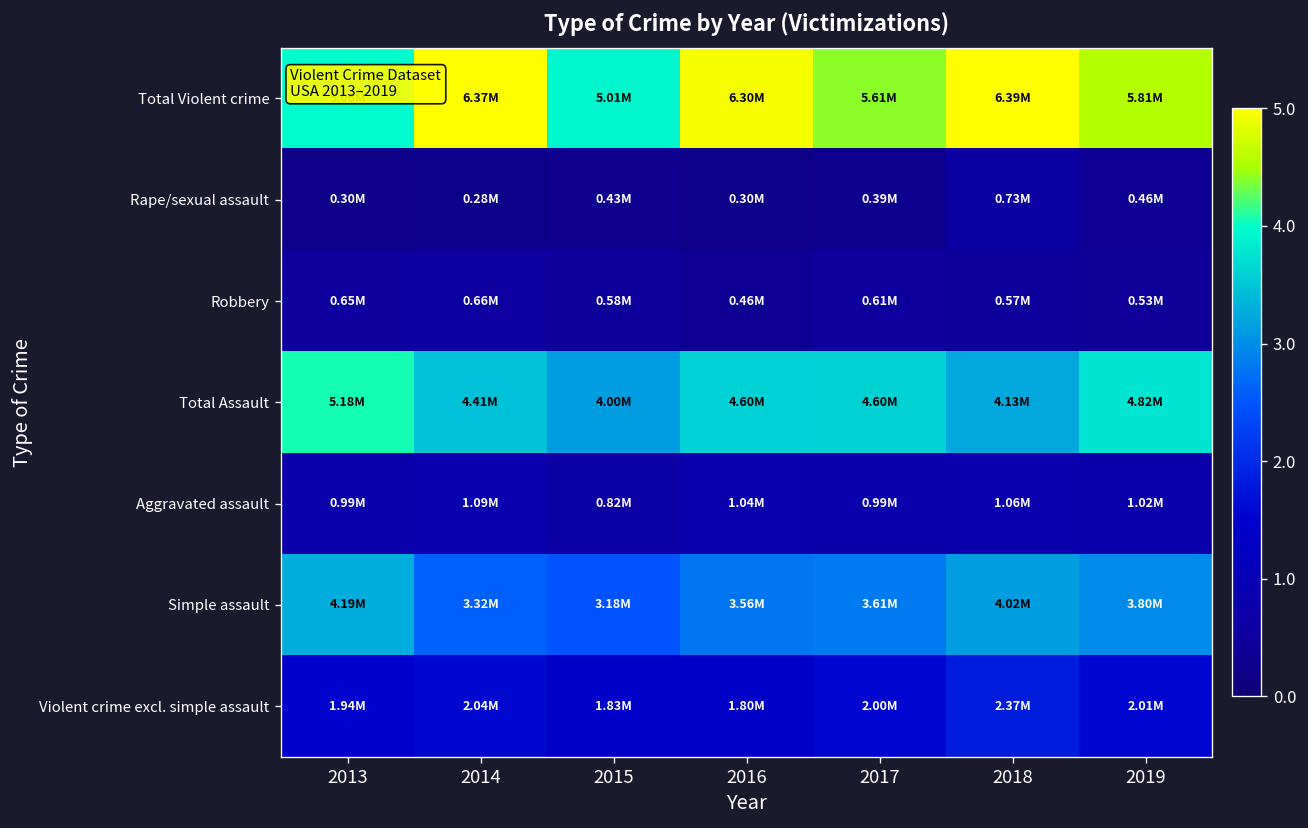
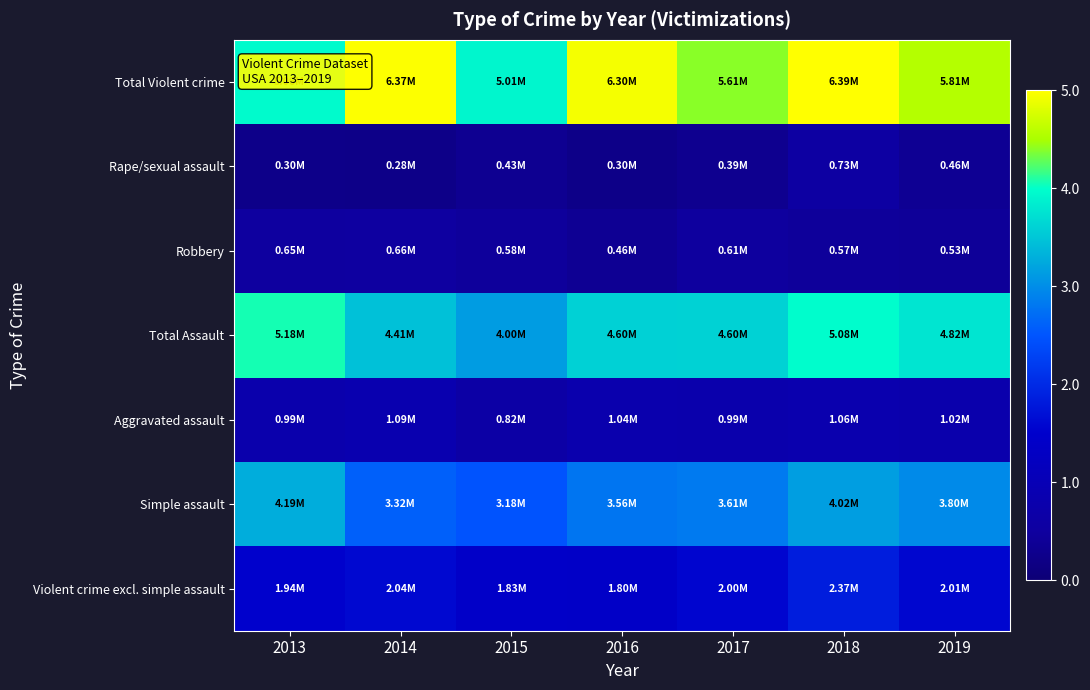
  {
    "Total Violent crime": {
      "2014": "6.37M",
      "2015": "5.01M",
      "2016": "6.30M",
      "2017": "5.61M",
      "2018": "6.39M",
      "2019": "5.81M"
    },
    "Rape/sexual assault": {
      "2013": "0.30M",
      "2014": "0.28M",
      "2015": "0.43M",
      "2016": "0.30M",
      "2017": "0.39M",
      "2018": "0.73M",
      "2019": "0.46M"
    },
    "Robbery": {
      "2013": "0.65M",
      "2014": "0.66M",
      "2015": "0.58M",
      "2016": "0.46M",
      "2017": "0.61M",
      "2018": "0.57M",
      "2019": "0.53M"
    },
    "Total Assault": {
      "2013": "5.18M",
      "2014": "4.41M",
      "2015": "4.00M",
      "2016": "4.60M",
      "2017": "4.60M",
-     "2018": "4.13M",
+     "2018": "5.08M",
      "2019": "4.82M"
    },
    "Aggravated assault": {
      "2013": "0.99M",
      "2014": "1.09M",
      "2015": "0.82M",
      "2016": "1.04M",
      "2017": "0.99M",
      "2018": "1.06M",
      "2019": "1.02M"
    },
    "Simple assault": {
      "2013": "4.19M",
      "2014": "3.32M",
      "2015": "3.18M",
      "2016": "3.56M",
      "2017": "3.61M",
      "2018": "4.02M",
      "2019": "3.80M"
    },
    "Violent crime excl. simple assault": {
      "2013": "1.94M",
      "2014": "2.04M",
      "2015": "1.83M",
      "2016": "1.80M",
      "2017": "2.00M",
      "2018": "2.37M",
      "2019": "2.01M"
    }
  }
